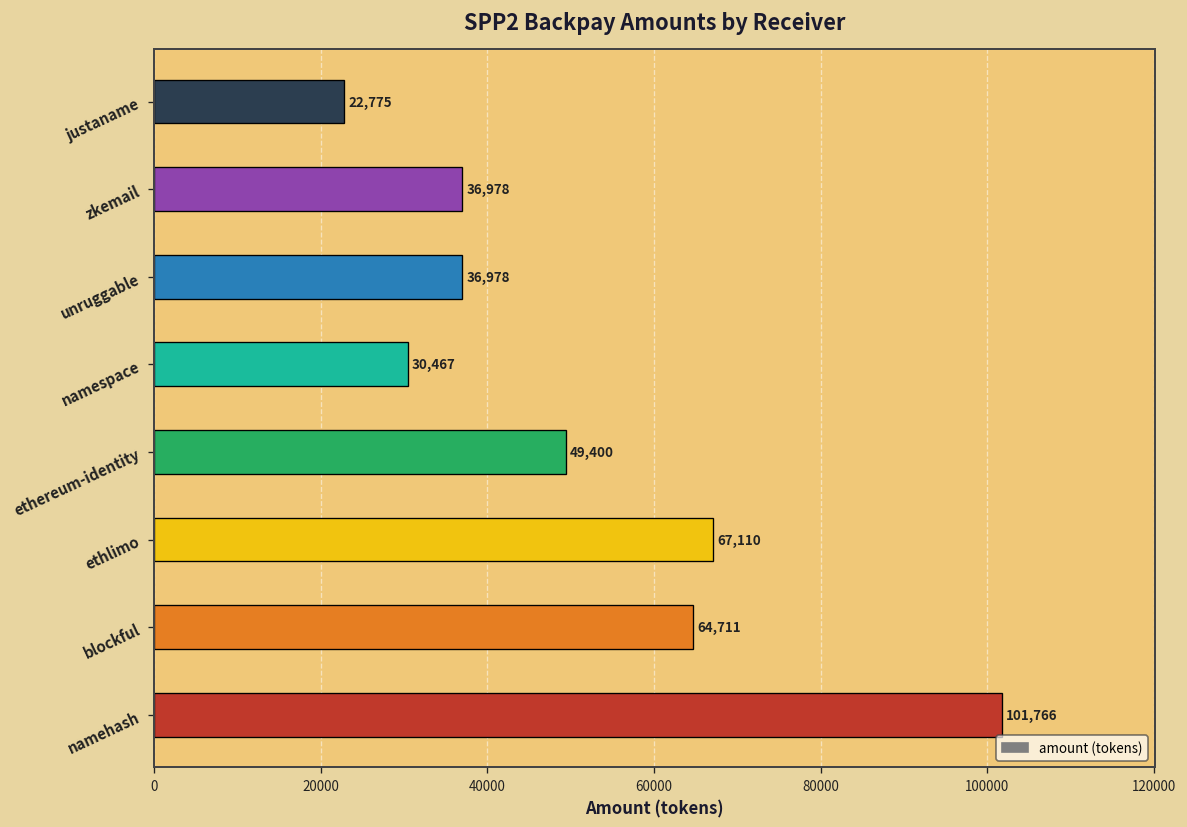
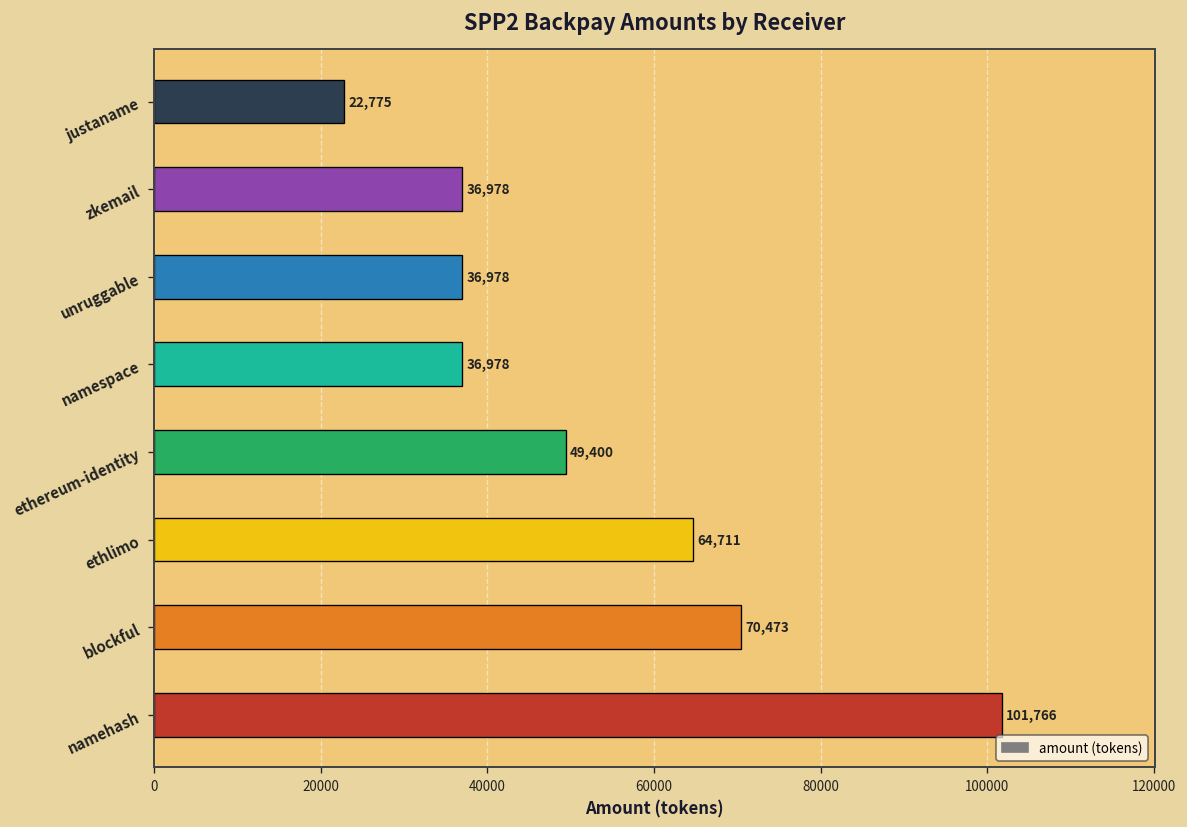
  {
    "justaname": "22,775",
    "zkemail": "36,978",
    "unruggable": "36,978",
-   "namespace": "30,467",
+   "namespace": "36,978",
    "ethereum-identity": "49,400",
-   "ethlimo": "67,110",
-   "blockful": "64,711",
+   "ethlimo": "64,711",
+   "blockful": "70,473",
    "namehash": "101,766"
  }
